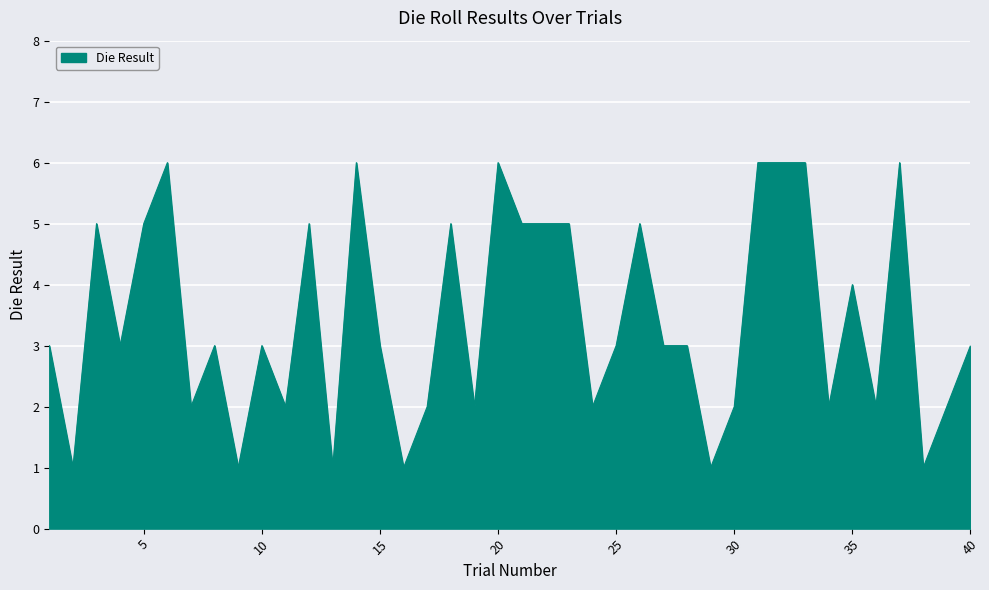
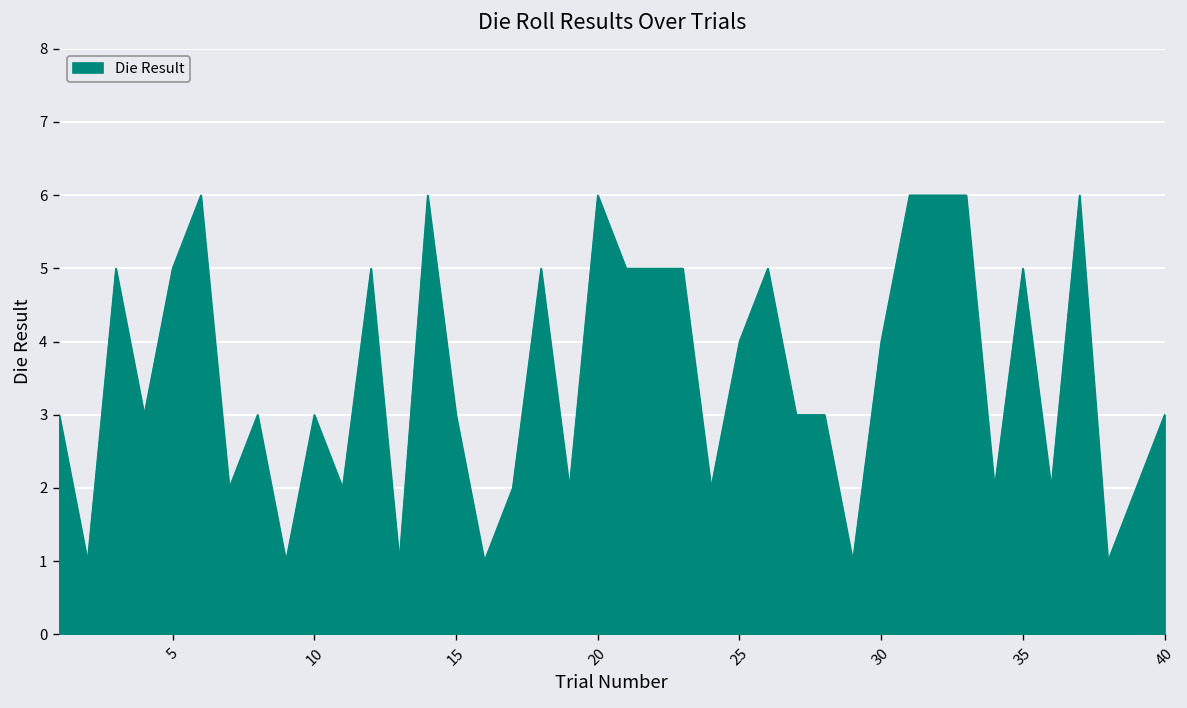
  {
    "5": 5,
    "10": 3,
    "15": 3,
    "20": 6,
-   "25": 3,
-   "30": 2,
-   "35": 4,
+   "25": 4,
+   "30": 4,
+   "35": 5,
    "40": 3
  }
